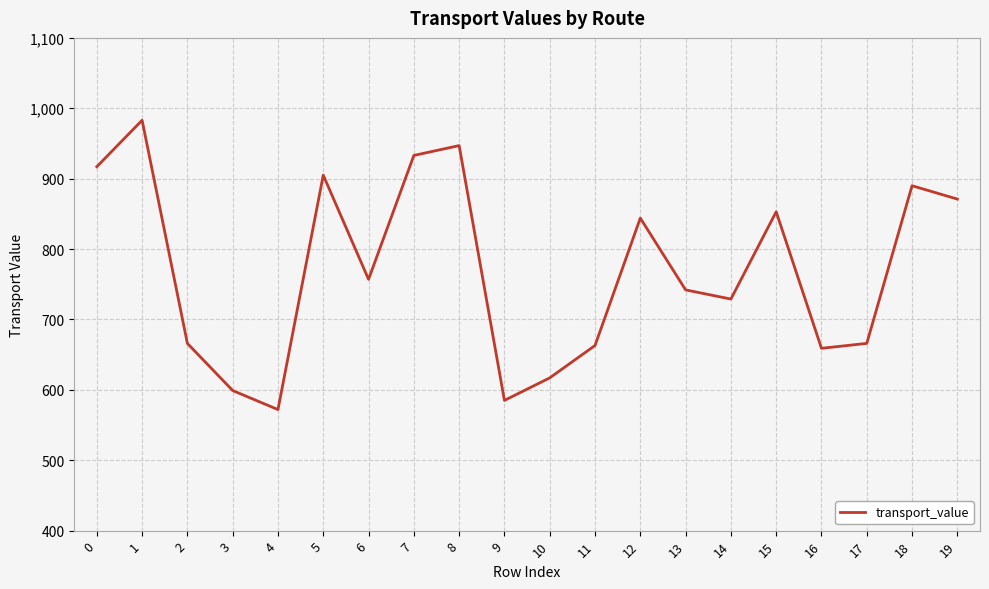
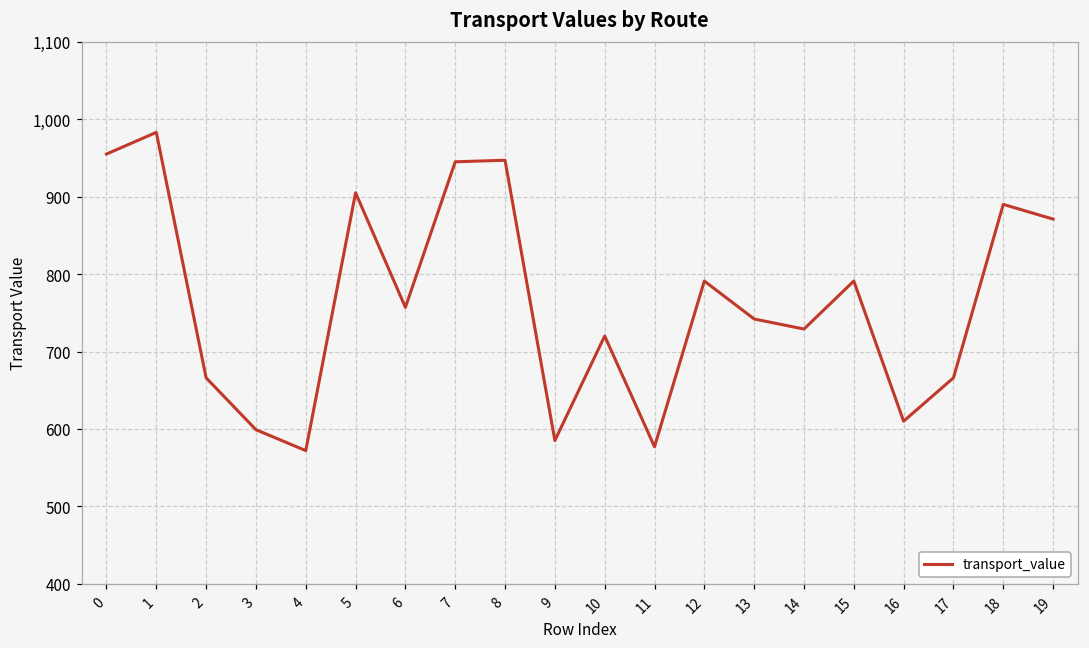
  {
-   "0": 920,
+   "0": 960,
    "1": 980,
    "2": 670,
    "3": 600,
    "4": 570,
    "5": 910,
    "6": 760,
-   "7": 930,
+   "7": 950,
    "8": 950,
    "9": 590,
-   "10": 620,
-   "11": 660,
-   "12": 840,
+   "10": 720,
+   "11": 580,
+   "12": 790,
    "13": 740,
    "14": 730,
-   "15": 850,
-   "16": 660,
+   "15": 790,
+   "16": 610,
    "17": 670,
    "18": 890,
    "19": 870
  }
